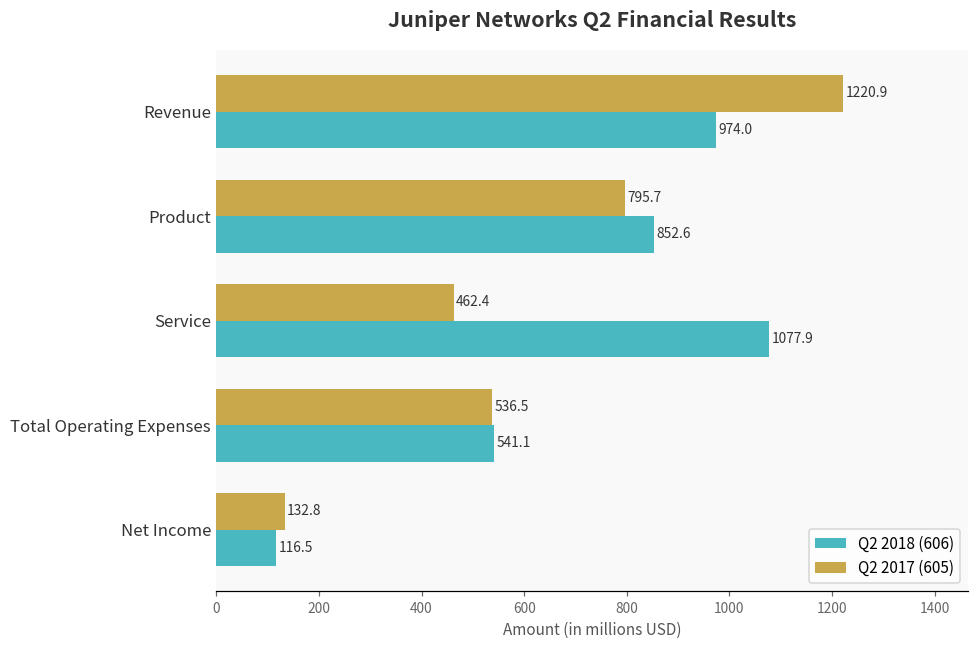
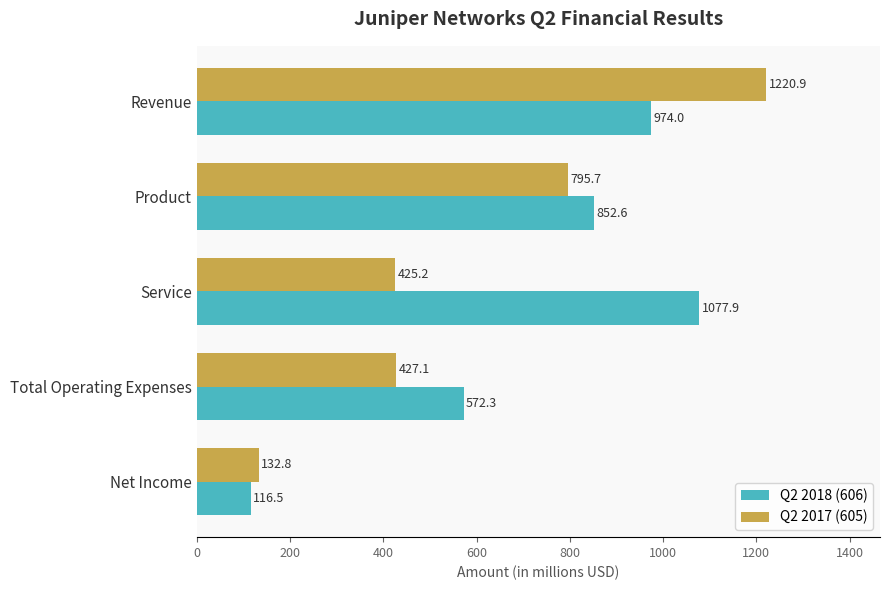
  {
    "Q2 2018 (606)": {
      "Revenue": 974.0,
      "Product": 852.6,
      "Service": 1077.9,
-     "Total Operating Expenses": 541.1,
+     "Total Operating Expenses": 572.3,
      "Net Income": 116.5
    },
    "Q2 2017 (605)": {
      "Revenue": 1220.9,
      "Product": 795.7,
-     "Service": 462.4,
-     "Total Operating Expenses": 536.5,
+     "Service": 425.2,
+     "Total Operating Expenses": 427.1,
      "Net Income": 132.8
    }
  }
